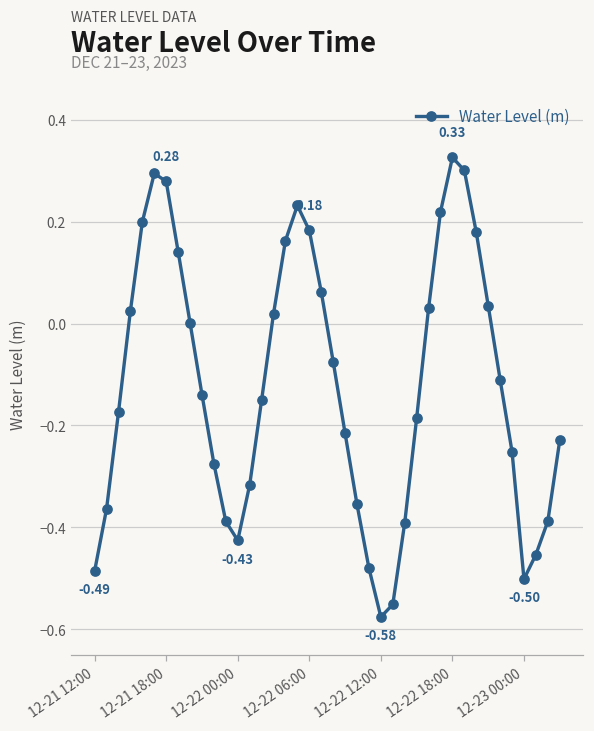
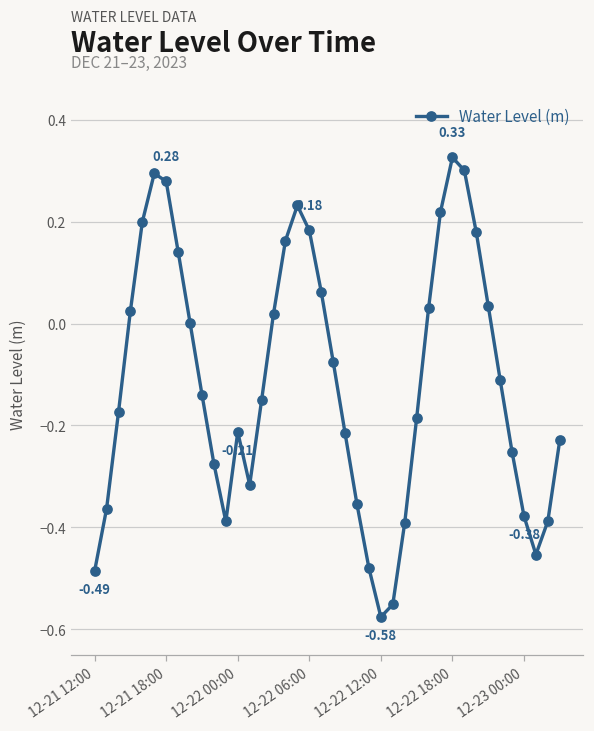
  {
    "12-21 12:00": -0.49,
    "12-21 18:00": 0.28,
-   "12-22 00:00": -0.43,
+   "12-22 00:00": -0.21,
    "12-22 12:00": -0.58,
    "12-22 18:00": 0.33,
-   "12-23 00:00": -0.50
+   "12-23 00:00": -0.38
  }
